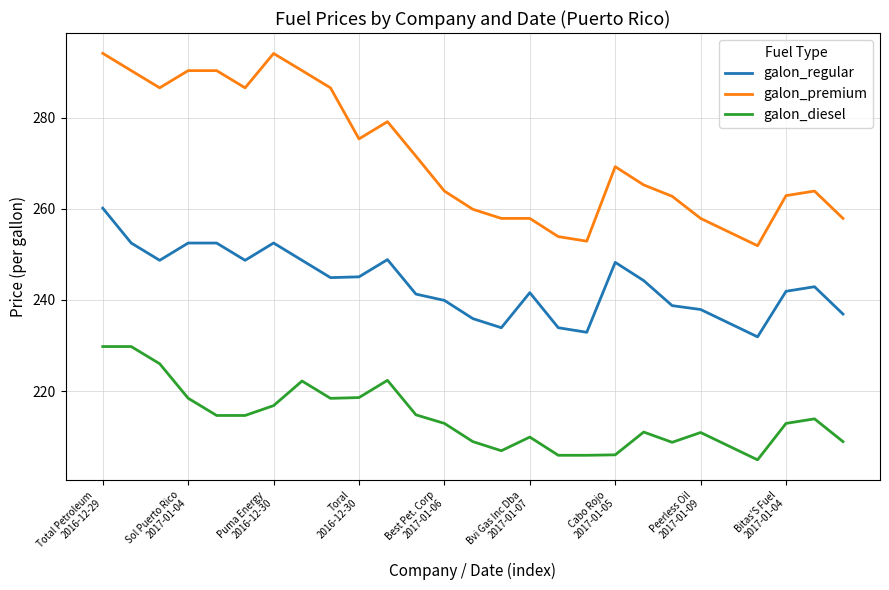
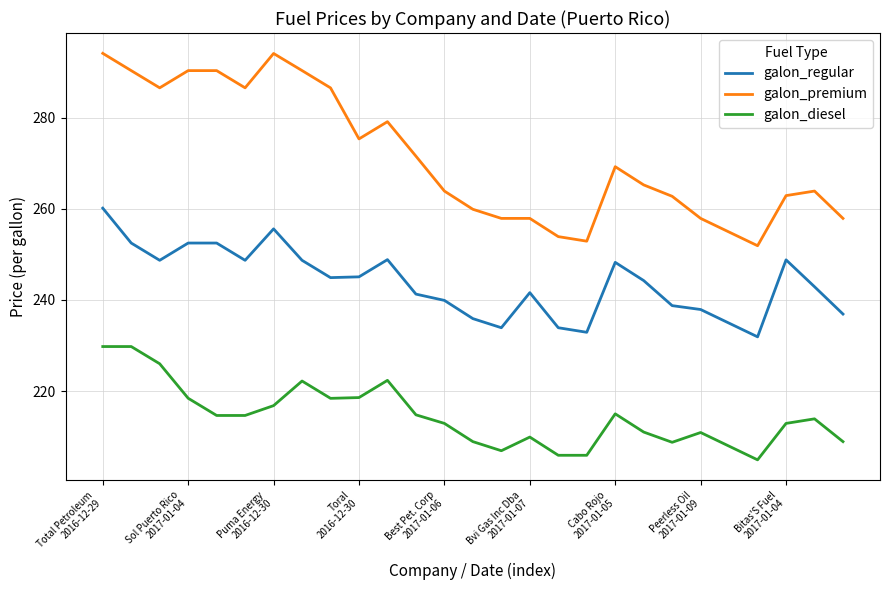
  {
    "galon_regular": {
      "Total Petroleum 2016-12-29": 260,
      "Sol Puerto Rico 2017-01-04": 252,
-     "Puma Energy 2016-12-30": 253,
+     "Puma Energy 2016-12-30": 256,
      "Toral 2016-12-30": 245,
      "Best Pet. Corp 2017-01-06": 240,
      "Bvi Gas Inc Dba 2017-01-07": 242,
      "Cabo Rojo 2017-01-05": 248,
      "Peerless Oil 2017-01-09": 238,
-     "Bitas'S Fuel 2017-01-04": 242
+     "Bitas'S Fuel 2017-01-04": 249
    },
    "galon_premium": {
      "Total Petroleum 2016-12-29": 294,
      "Sol Puerto Rico 2017-01-04": 290,
      "Puma Energy 2016-12-30": 294,
      "Toral 2016-12-30": 275,
      "Best Pet. Corp 2017-01-06": 264,
      "Bvi Gas Inc Dba 2017-01-07": 258,
      "Cabo Rojo 2017-01-05": 269,
      "Peerless Oil 2017-01-09": 258,
      "Bitas'S Fuel 2017-01-04": 263
    },
    "galon_diesel": {
      "Total Petroleum 2016-12-29": 230,
      "Sol Puerto Rico 2017-01-04": 218,
      "Puma Energy 2016-12-30": 217,
      "Toral 2016-12-30": 219,
      "Best Pet. Corp 2017-01-06": 213,
      "Bvi Gas Inc Dba 2017-01-07": 210,
-     "Cabo Rojo 2017-01-05": 206,
+     "Cabo Rojo 2017-01-05": 215,
      "Peerless Oil 2017-01-09": 211,
      "Bitas'S Fuel 2017-01-04": 213
    }
  }
